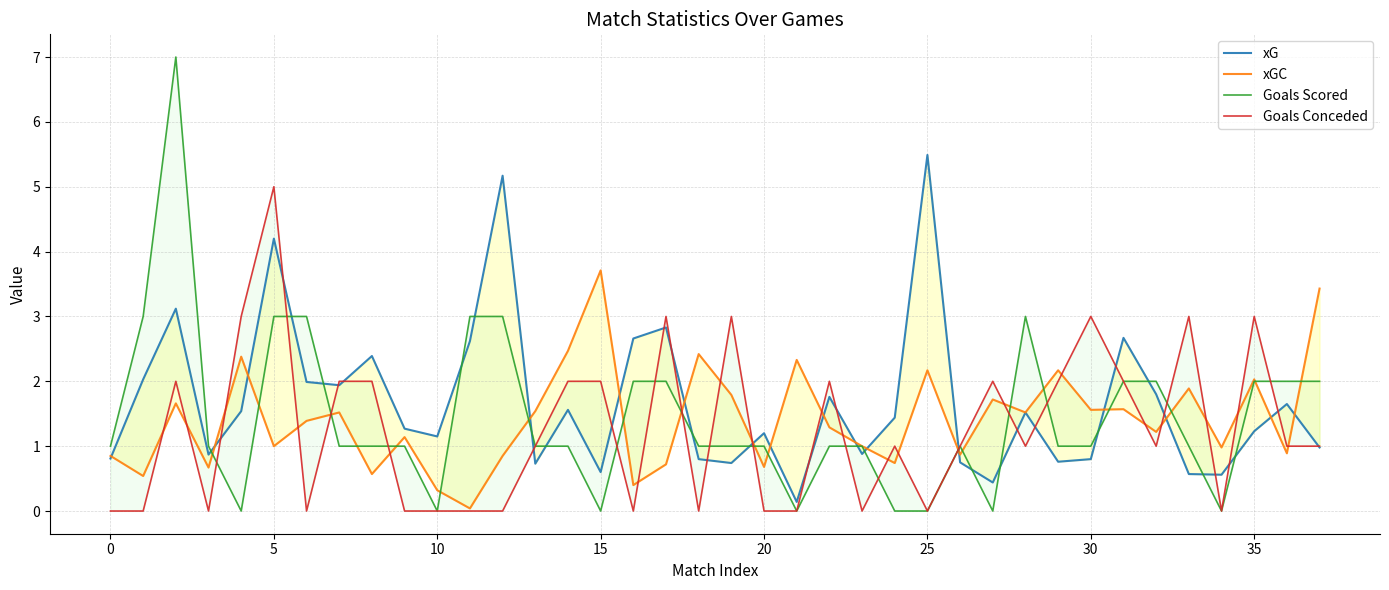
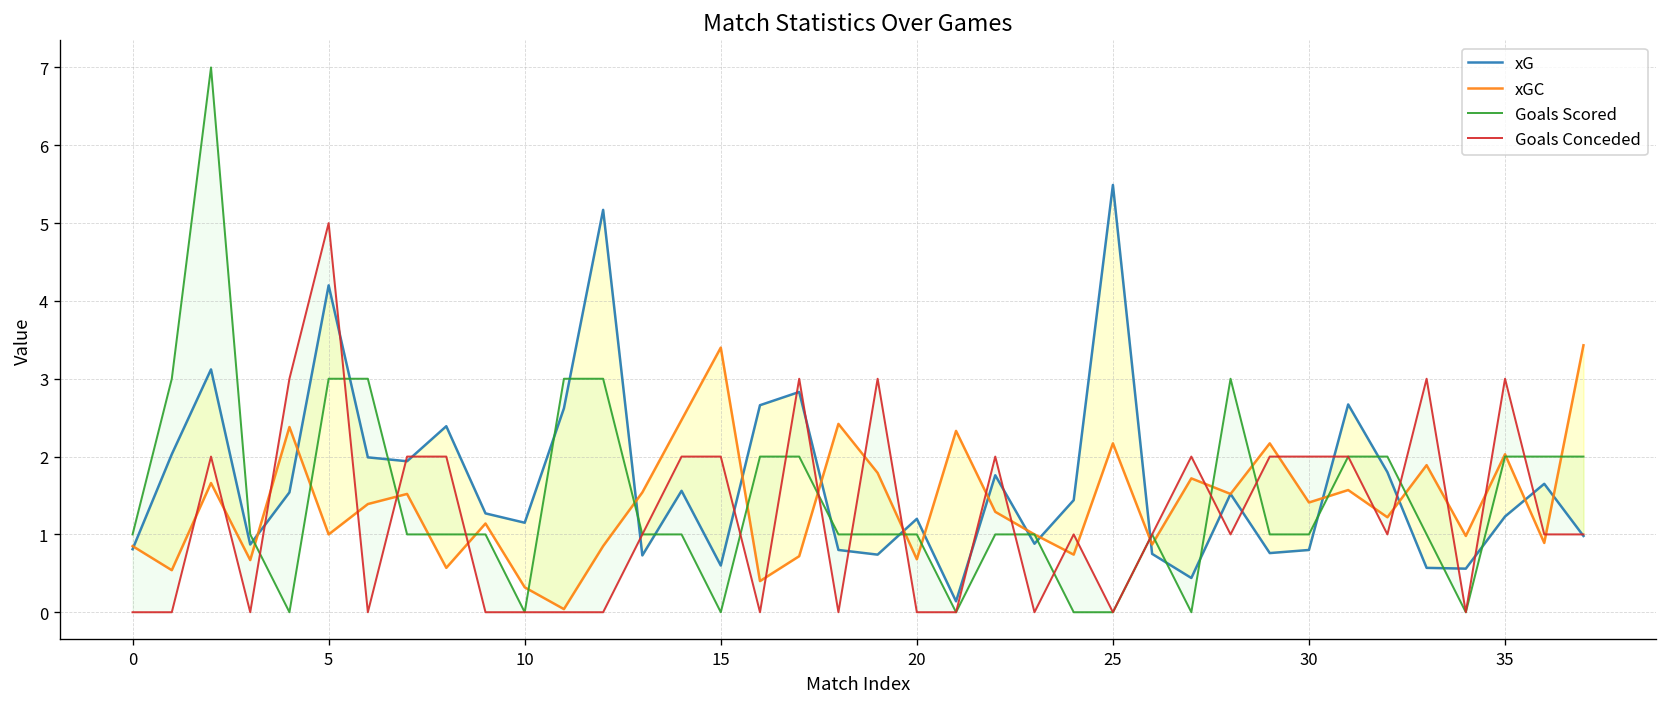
  {
    "xG": {
      "0": 0.8,
      "15": 0.6,
      "30": 0.8,
      "35": 1.2
    },
    "xGC": {
      "5": 1.0,
      "10": 0.3,
-     "15": 3.7,
+     "15": 3.4,
      "20": 0.7,
      "25": 2.2,
-     "30": 1.6
+     "30": 1.4
    },
    "Goals Scored": {
      "5": 3.0,
      "15": 0.0,
      "30": 1.0
    },
    "Goals Conceded": {
      "0": 0,
      "20": 0,
-     "30": 3
+     "30": 2
    }
  }
